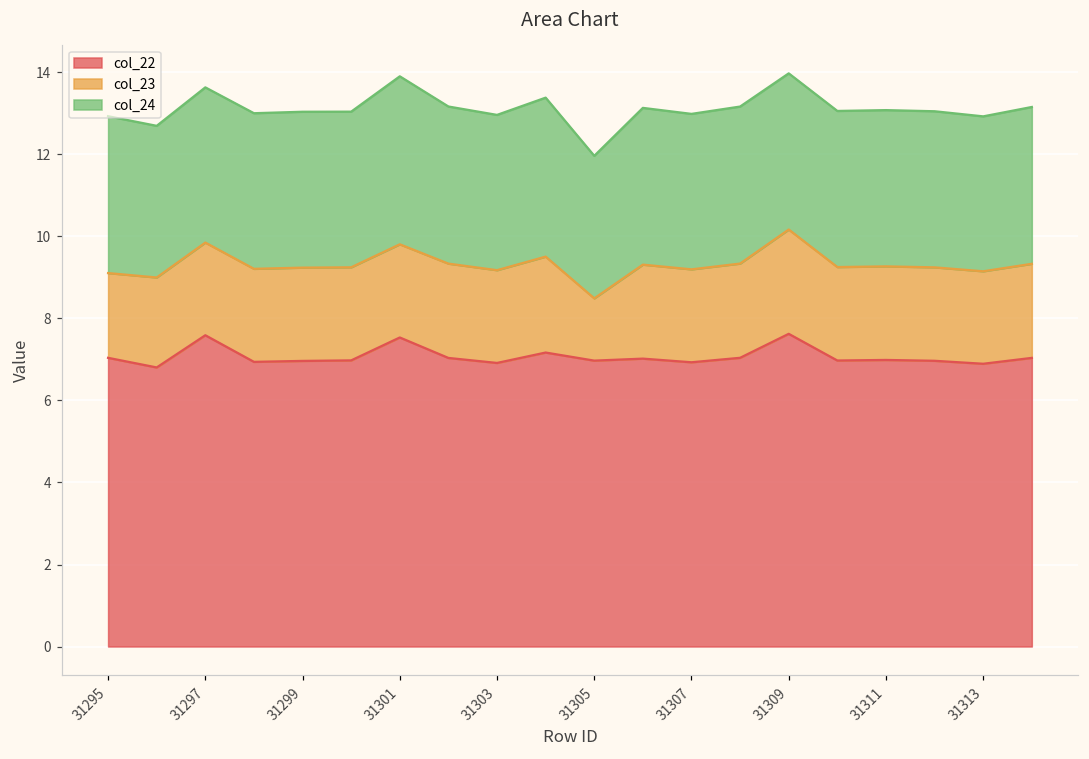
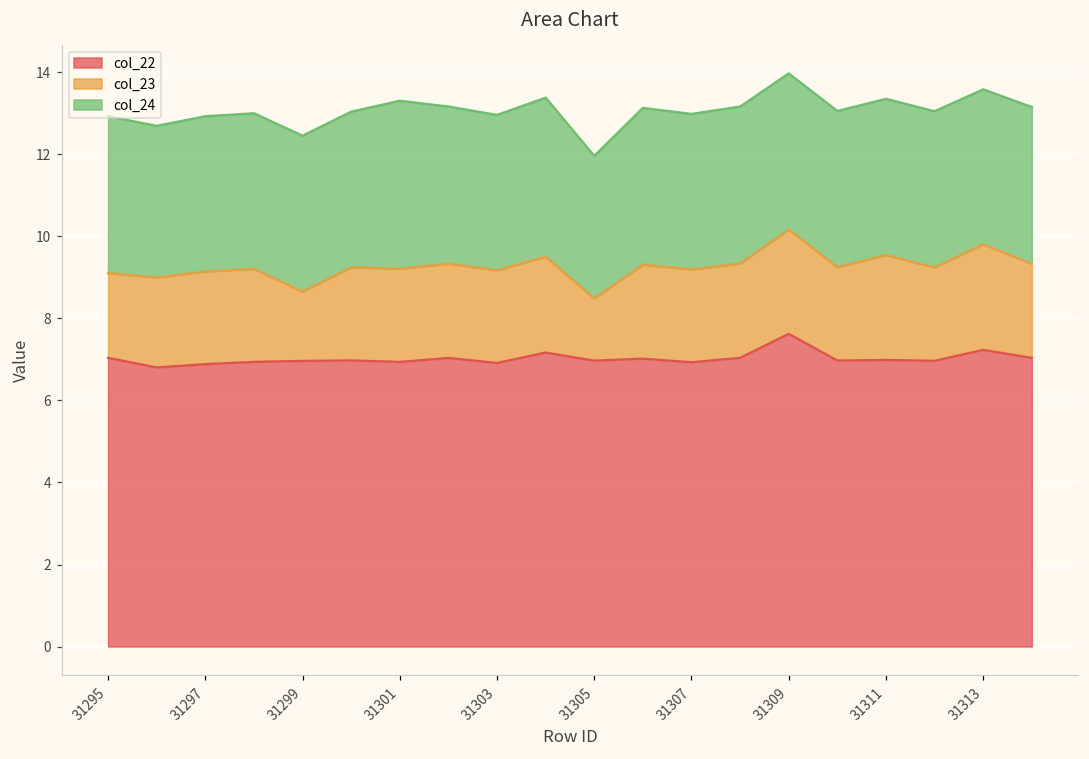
  {
    "col_22": {
      "31295": 7.0,
-     "31297": 7.6,
+     "31297": 6.9,
      "31299": 7.0,
-     "31301": 7.5,
+     "31301": 6.9,
      "31303": 6.9,
      "31305": 7.0,
      "31307": 6.9,
      "31309": 7.6,
      "31311": 7.0,
-     "31313": 6.9
+     "31313": 7.2
    },
    "col_23": {
      "31295": 2.1,
      "31297": 2.3,
-     "31299": 2.3,
+     "31299": 1.7,
      "31301": 2.3,
      "31303": 2.3,
      "31305": 1.5,
      "31307": 2.3,
      "31309": 2.5,
-     "31311": 2.3,
-     "31313": 2.3
+     "31311": 2.6,
+     "31313": 2.6
    },
    "col_24": {
      "31297": 3.8,
      "31299": 3.8,
      "31301": 4.1,
      "31303": 3.8,
      "31305": 3.5,
      "31307": 3.8,
      "31309": 3.8,
      "31311": 3.8,
      "31313": 3.8
    }
  }
